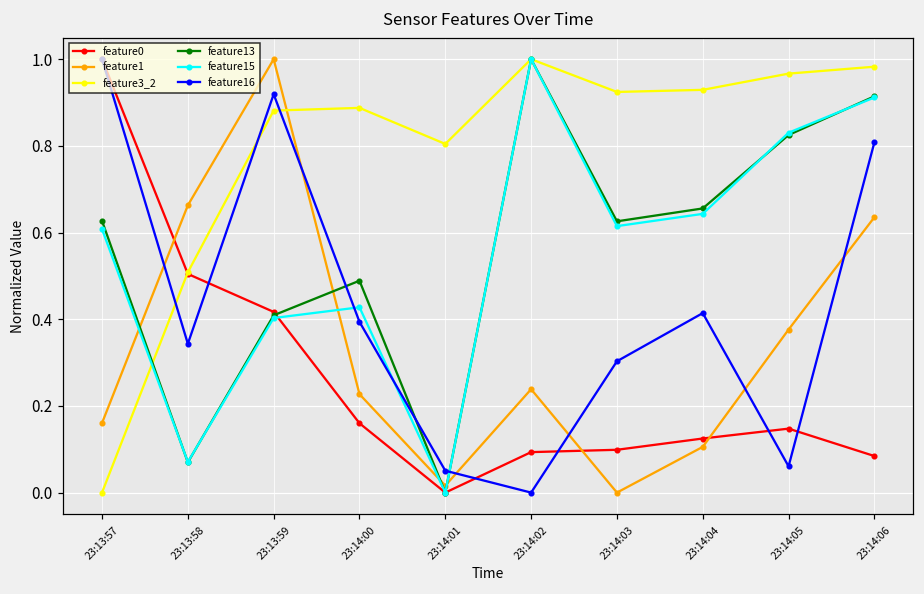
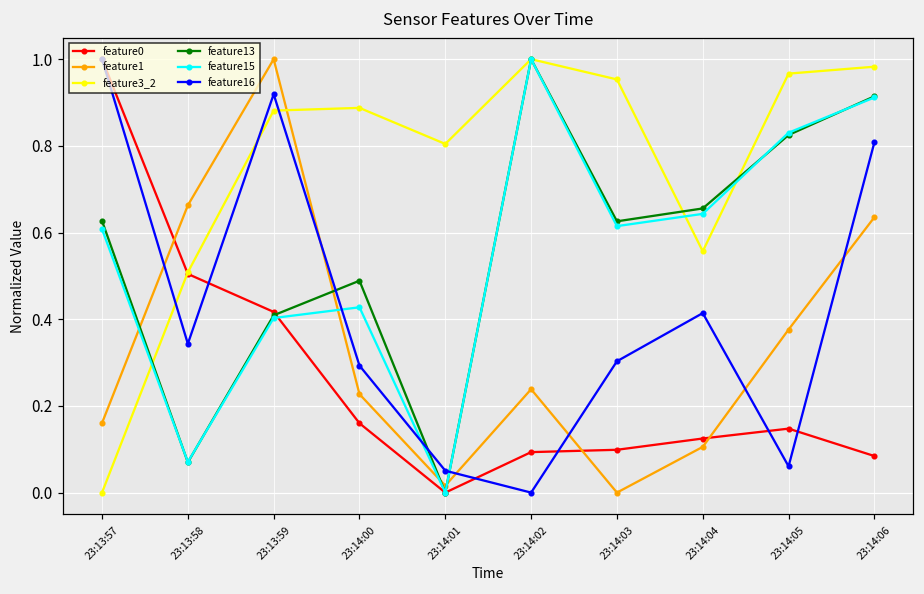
  {
    "feature0": {
      "23:13:59": 0.42,
      "23:14:00": 0.16,
      "23:14:02": 0.09,
      "23:14:03": 0.10,
      "23:14:04": 0.12,
      "23:14:05": 0.15,
      "23:14:06": 0.08
    },
    "feature1": {
      "23:13:57": 0.16,
      "23:13:58": 0.66,
      "23:13:59": 1.00,
      "23:14:00": 0.23,
      "23:14:01": 0.02,
      "23:14:02": 0.24,
      "23:14:03": 0.00,
      "23:14:04": 0.11,
      "23:14:05": 0.38,
      "23:14:06": 0.64
    },
    "feature3_2": {
      "23:13:57": 0.00,
      "23:13:59": 0.88,
      "23:14:00": 0.89,
      "23:14:01": 0.80,
-     "23:14:03": 0.92,
-     "23:14:04": 0.93,
+     "23:14:03": 0.95,
+     "23:14:04": 0.56,
      "23:14:05": 0.97,
      "23:14:06": 0.98
    },
    "feature13": {
      "23:13:57": 0.63,
      "23:14:00": 0.49,
      "23:14:03": 0.63,
      "23:14:04": 0.66
    },
    "feature15": {
      "23:13:57": 0.61,
      "23:14:00": 0.43,
      "23:14:03": 0.61,
      "23:14:04": 0.64
    },
    "feature16": {
      "23:13:58": 0.34,
      "23:13:59": 0.92,
-     "23:14:00": 0.39,
+     "23:14:00": 0.29,
      "23:14:01": 0.05,
      "23:14:02": 0.00,
      "23:14:03": 0.30,
      "23:14:04": 0.41,
      "23:14:05": 0.06,
      "23:14:06": 0.81
    }
  }
